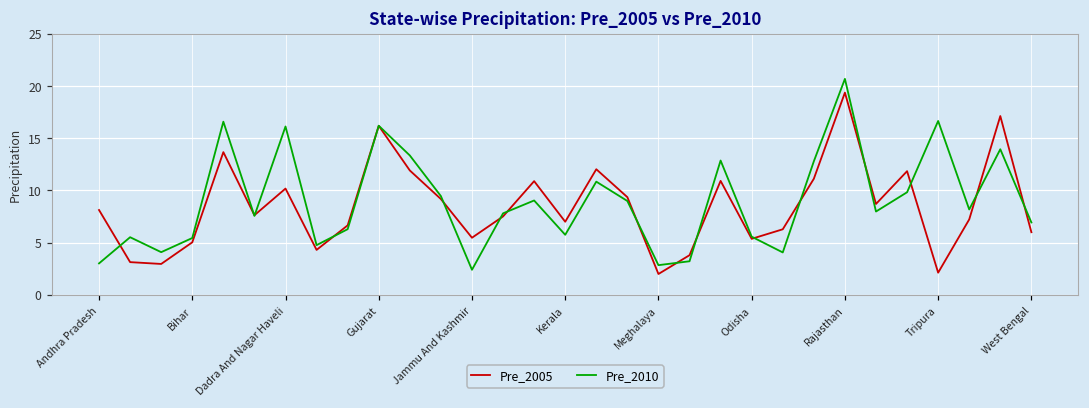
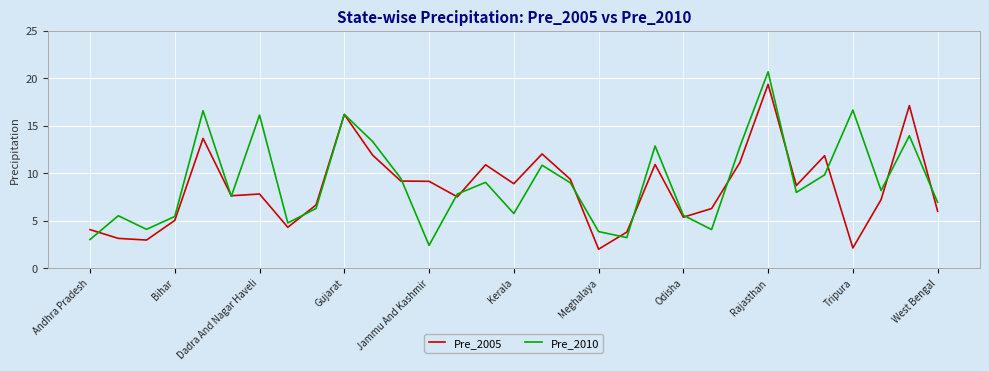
  {
    "Pre_2005": {
-     "Andhra Pradesh": 8,
+     "Andhra Pradesh": 4,
      "Bihar": 5,
-     "Dadra And Nagar Haveli": 10,
-     "Jammu And Kashmir": 5,
-     "Kerala": 7,
+     "Dadra And Nagar Haveli": 8,
+     "Jammu And Kashmir": 9,
+     "Kerala": 9,
      "Meghalaya": 2,
      "Rajasthan": 19,
      "Tripura": 2,
      "West Bengal": 6
    },
    "Pre_2010": {
      "Andhra Pradesh": 3,
      "Bihar": 5,
      "Dadra And Nagar Haveli": 16,
      "Jammu And Kashmir": 2,
      "Kerala": 6,
-     "Meghalaya": 3,
+     "Meghalaya": 4,
      "Rajasthan": 21,
      "Tripura": 17,
      "West Bengal": 7
    }
  }
